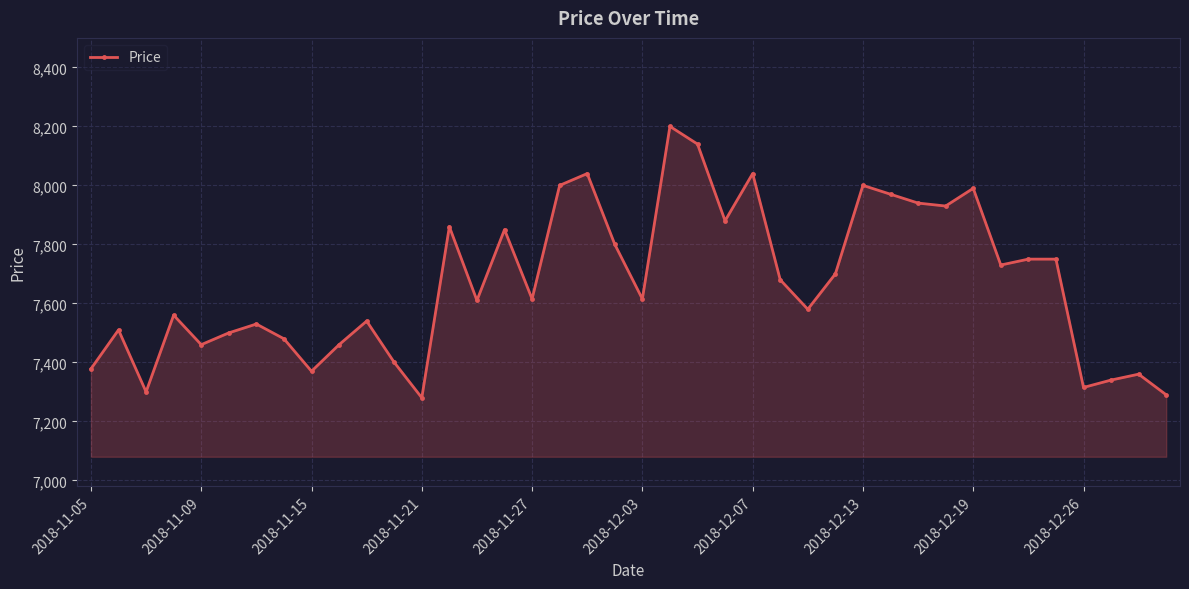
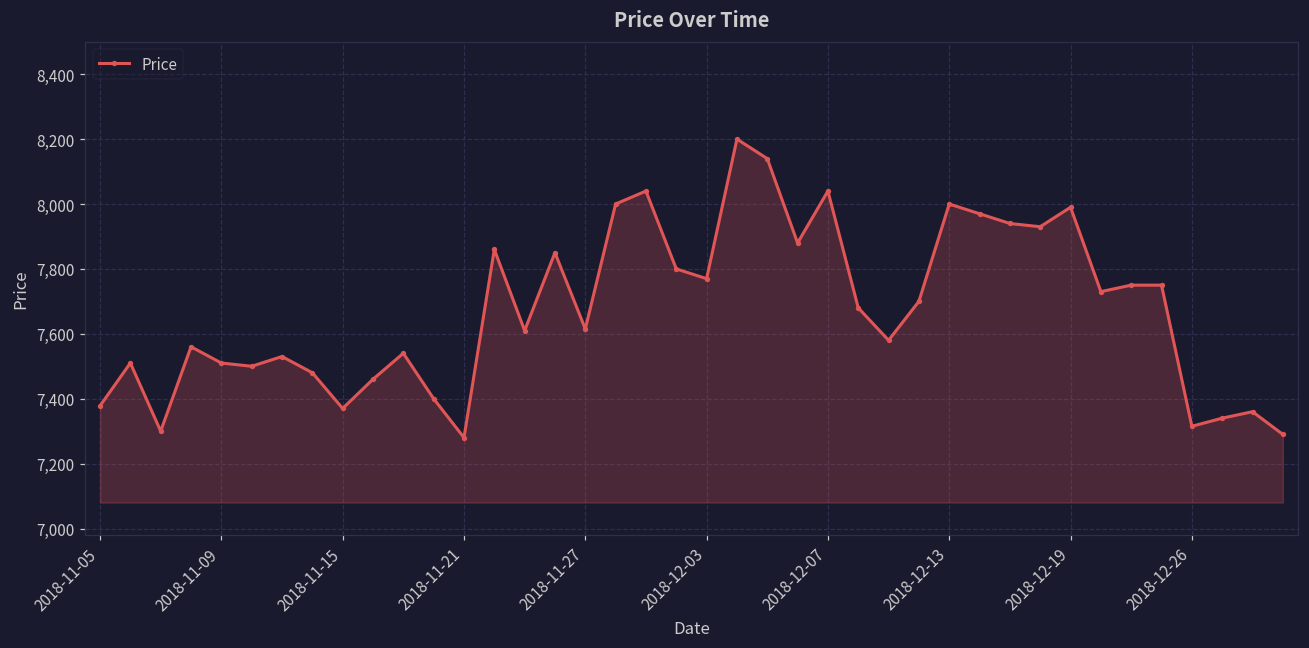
  {
    "2018-11-05": "7,380",
-   "2018-11-09": "7,460",
+   "2018-11-09": "7,510",
    "2018-11-15": "7,370",
    "2018-11-21": "7,280",
    "2018-11-27": "7,620",
-   "2018-12-03": "7,620",
+   "2018-12-03": "7,770",
    "2018-12-07": "8,040",
    "2018-12-13": "8,000",
    "2018-12-19": "7,990",
    "2018-12-26": "7,320"
  }
